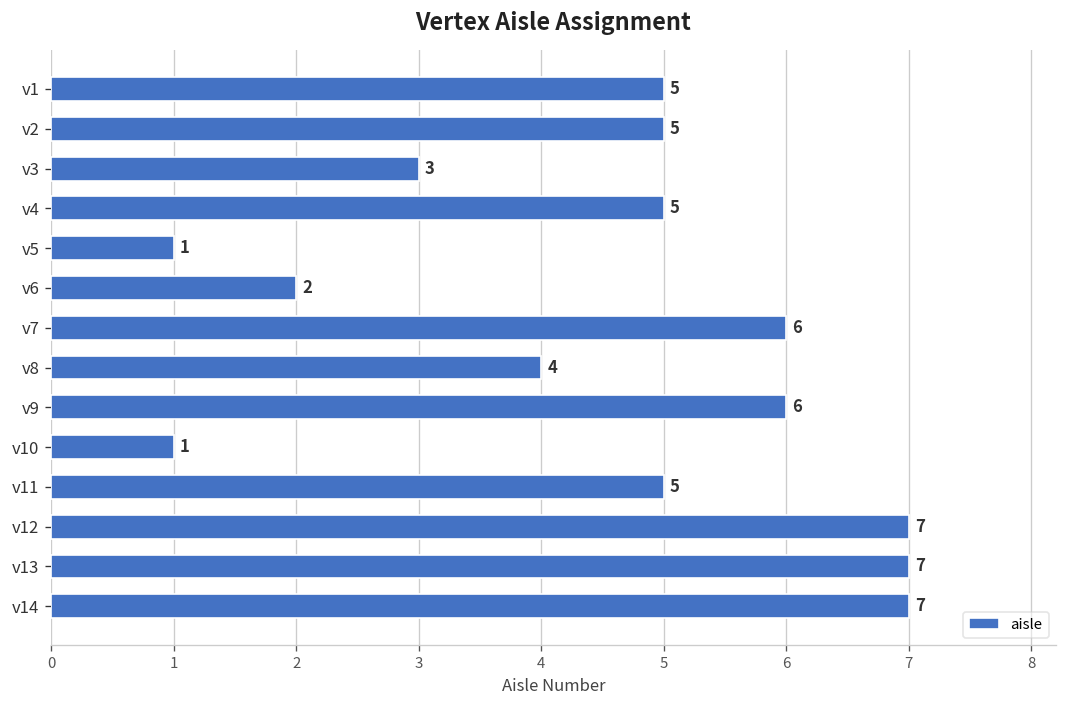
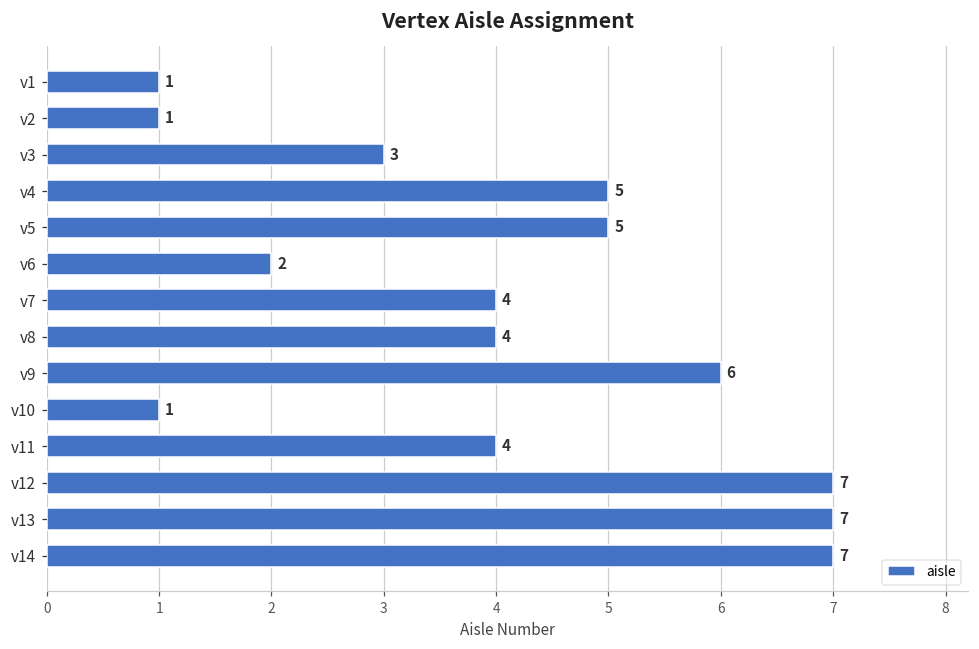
  {
-   "v1": 5,
-   "v2": 5,
+   "v1": 1,
+   "v2": 1,
    "v3": 3,
    "v4": 5,
-   "v5": 1,
+   "v5": 5,
    "v6": 2,
-   "v7": 6,
+   "v7": 4,
    "v8": 4,
    "v9": 6,
    "v10": 1,
-   "v11": 5,
+   "v11": 4,
    "v12": 7,
    "v13": 7,
    "v14": 7
  }
